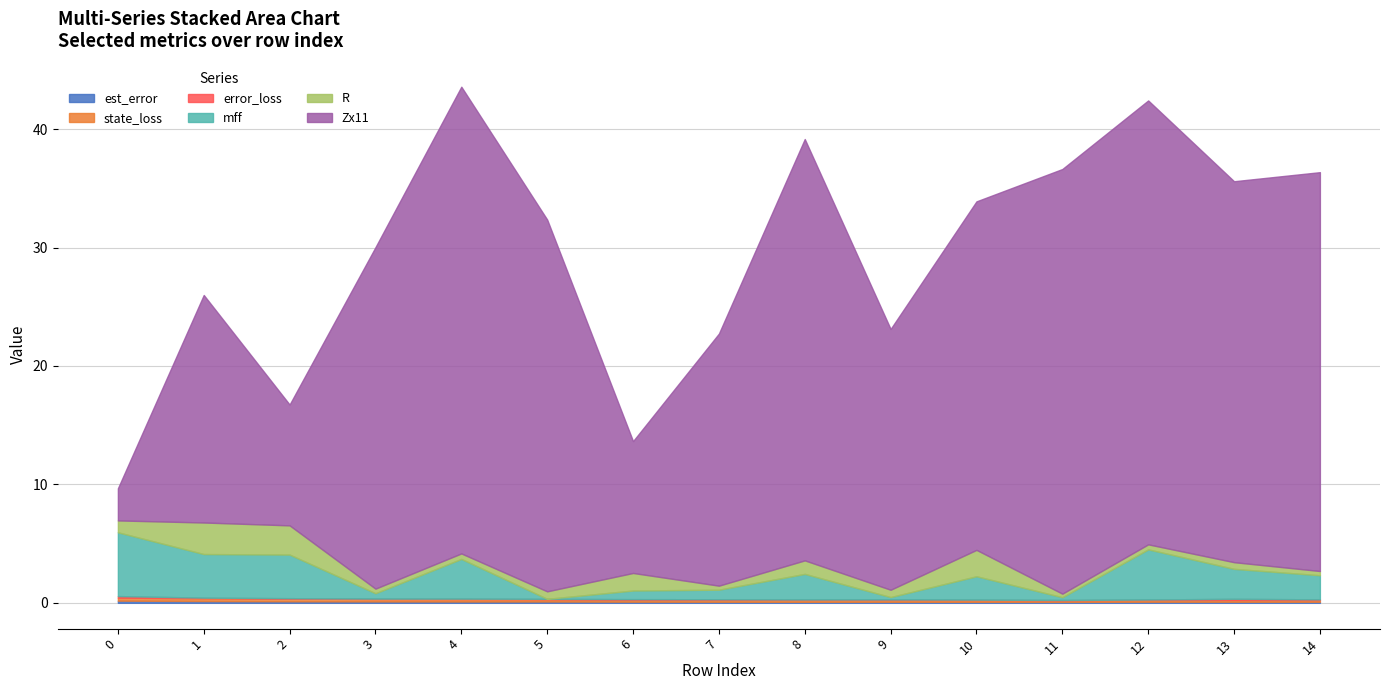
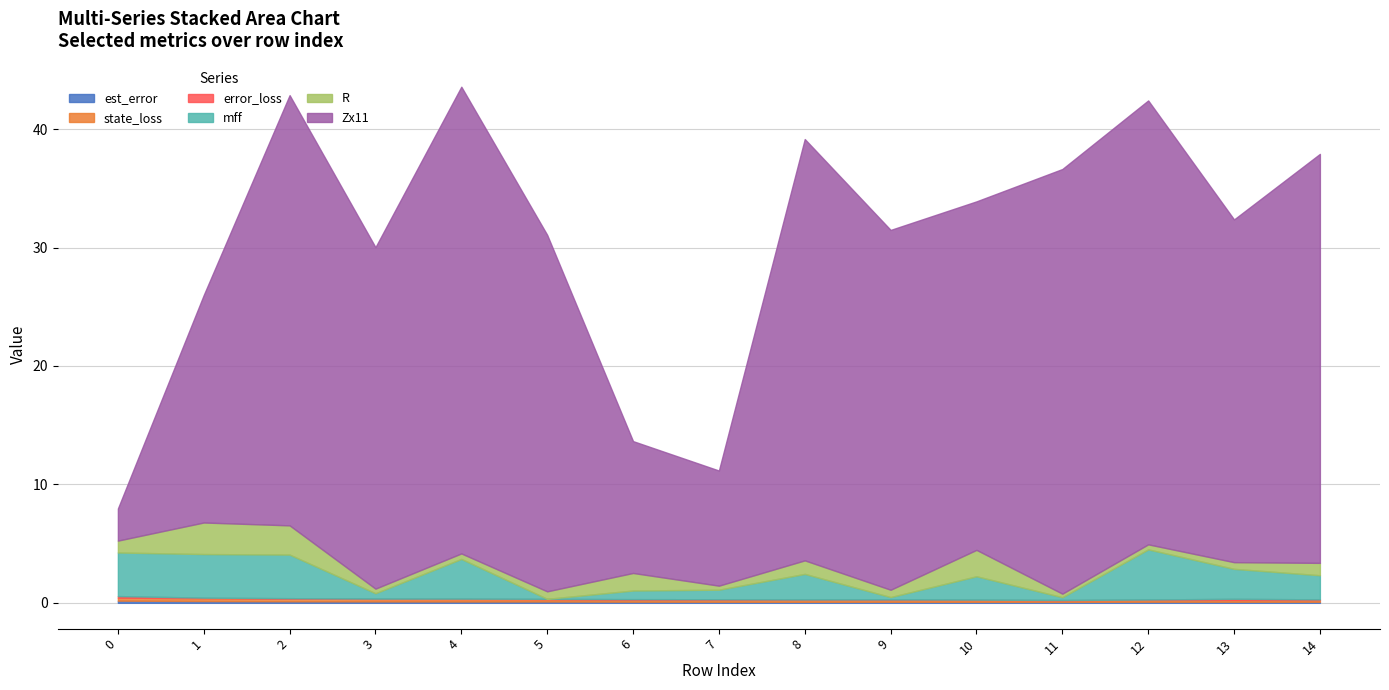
  {
    "mff": {
-     "0": 5.4,
+     "0": 3.7,
      "1": 3.7,
      "2": 3.7,
      "3": 0.5,
      "4": 3.4,
      "6": 0.7,
      "7": 0.8,
      "8": 2.2,
      "10": 2.0,
      "11": 0.2,
      "12": 4.2,
      "13": 2.5,
      "14": 2.0
    },
    "R": {
      "0": 1.0,
      "1": 2.7,
      "2": 2.5,
      "3": 0.4,
      "4": 0.5,
      "5": 0.6,
      "6": 1.5,
      "7": 0.3,
      "8": 1.1,
      "9": 0.6,
      "10": 2.2,
      "11": 0.3,
      "12": 0.4,
      "13": 0.6,
-     "14": 0.4
+     "14": 1.0
    },
    "Zx11": {
      "0": 2.7,
      "1": 19.2,
-     "2": 10.2,
+     "2": 36.3,
      "3": 28.8,
      "4": 39.4,
-     "5": 31.4,
+     "5": 30.1,
      "6": 11.1,
-     "7": 21.3,
+     "7": 9.7,
      "8": 35.6,
-     "9": 22.0,
+     "9": 30.4,
      "10": 29.4,
      "11": 35.9,
      "12": 37.5,
-     "13": 32.2,
-     "14": 33.7
+     "13": 28.9,
+     "14": 34.5
    }
  }
